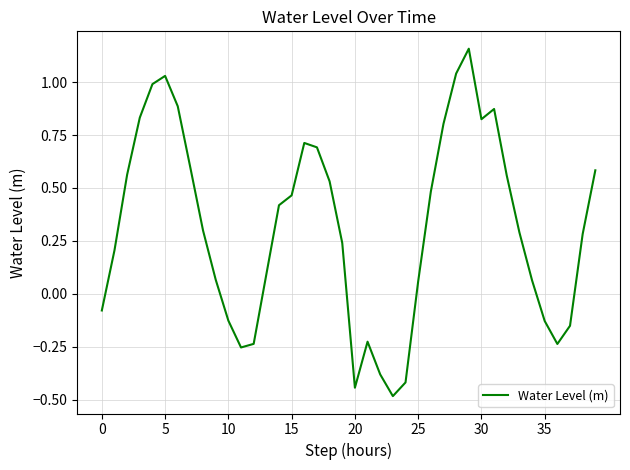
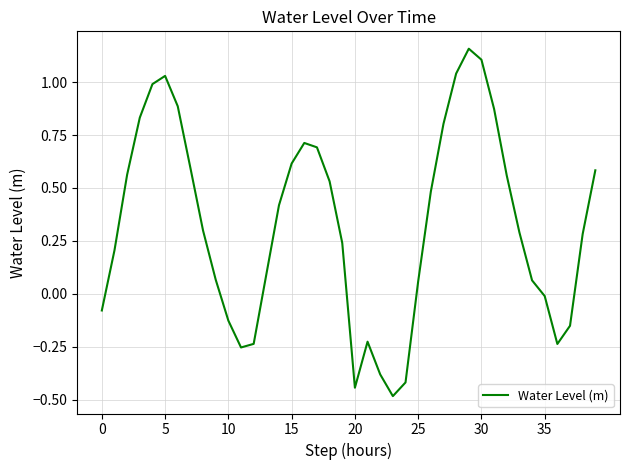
  {
    "0": -0.08,
    "5": 1.03,
    "10": -0.13,
-   "15": 0.46,
+   "15": 0.62,
    "20": -0.44,
    "25": 0.06,
-   "30": 0.82,
-   "35": -0.13
+   "30": 1.11,
+   "35": -0.01
  }
